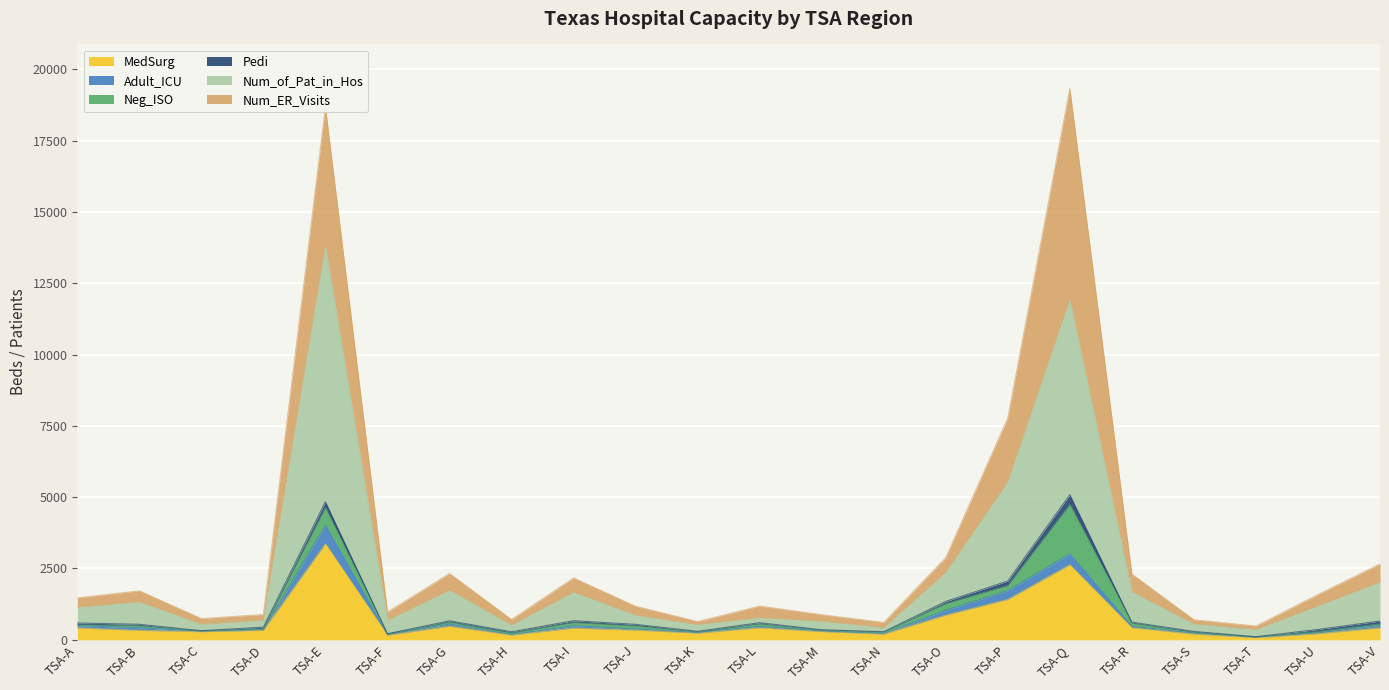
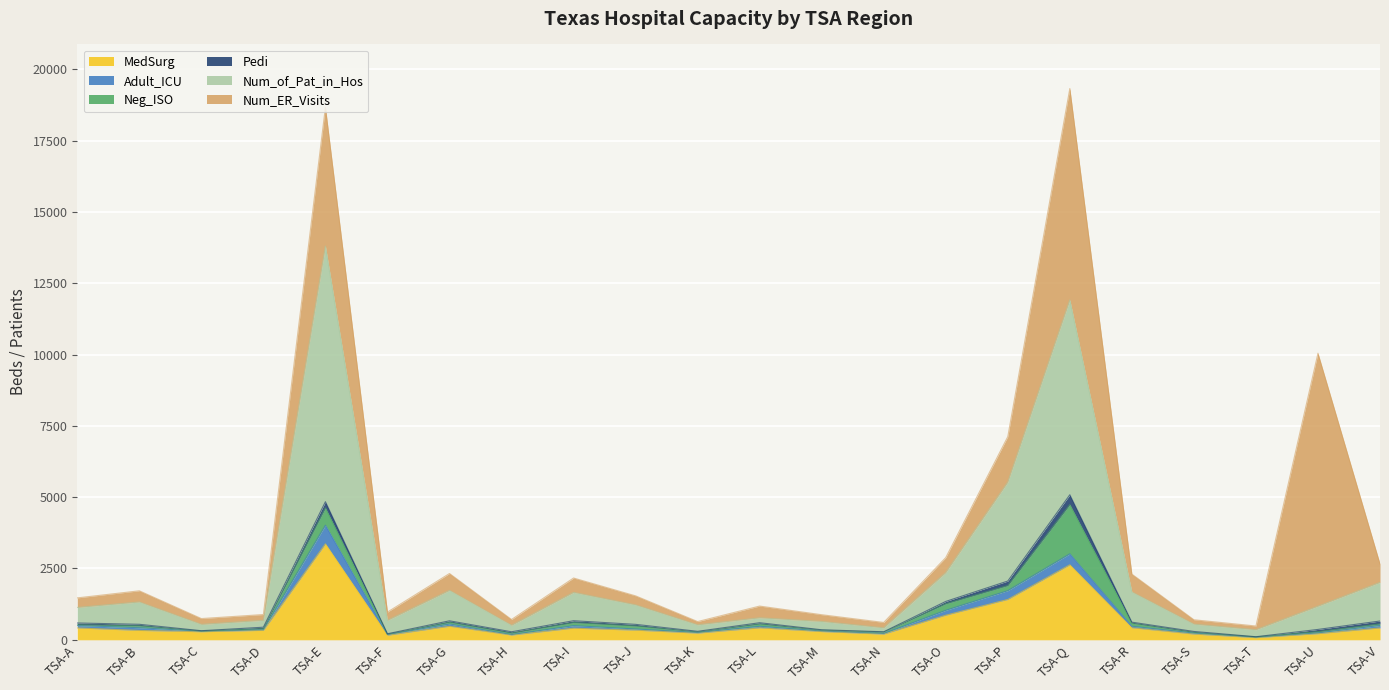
  {
    "MedSurg": {
      "TSA-B": 300,
      "TSA-E": 3400,
      "TSA-O": 900,
      "TSA-P": 1400,
      "TSA-Q": 2600
    },
    "Adult_ICU": {
      "TSA-E": 700,
      "TSA-O": 200,
      "TSA-P": 300,
      "TSA-Q": 400
    },
    "Neg_ISO": {
      "TSA-E": 600,
      "TSA-P": 200,
      "TSA-Q": 1700
    },
    "Pedi": {
      "TSA-E": 200,
      "TSA-P": 200,
      "TSA-Q": 300,
      "TSA-V": 100
    },
    "Num_of_Pat_in_Hos": {
      "TSA-A": 500,
      "TSA-B": 800,
      "TSA-C": 200,
      "TSA-D": 200,
      "TSA-E": 9000,
      "TSA-F": 500,
      "TSA-G": 1100,
      "TSA-H": 200,
      "TSA-I": 1000,
-     "TSA-J": 300,
+     "TSA-J": 700,
      "TSA-K": 200,
      "TSA-L": 200,
      "TSA-M": 300,
      "TSA-N": 100,
      "TSA-O": 1000,
      "TSA-P": 3500,
      "TSA-Q": 6800,
      "TSA-R": 1100,
      "TSA-S": 300,
      "TSA-T": 200,
      "TSA-U": 800,
      "TSA-V": 1400
    },
    "Num_ER_Visits": {
      "TSA-A": 300,
      "TSA-B": 400,
      "TSA-C": 200,
      "TSA-D": 200,
      "TSA-F": 300,
      "TSA-G": 600,
      "TSA-H": 200,
      "TSA-I": 500,
      "TSA-J": 300,
      "TSA-K": 100,
      "TSA-L": 400,
      "TSA-M": 200,
      "TSA-N": 200,
      "TSA-O": 500,
-     "TSA-P": 2200,
+     "TSA-P": 1600,
      "TSA-Q": 7400,
      "TSA-R": 600,
      "TSA-S": 200,
      "TSA-T": 100,
-     "TSA-U": 400,
+     "TSA-U": 8900,
      "TSA-V": 600
    }
  }
